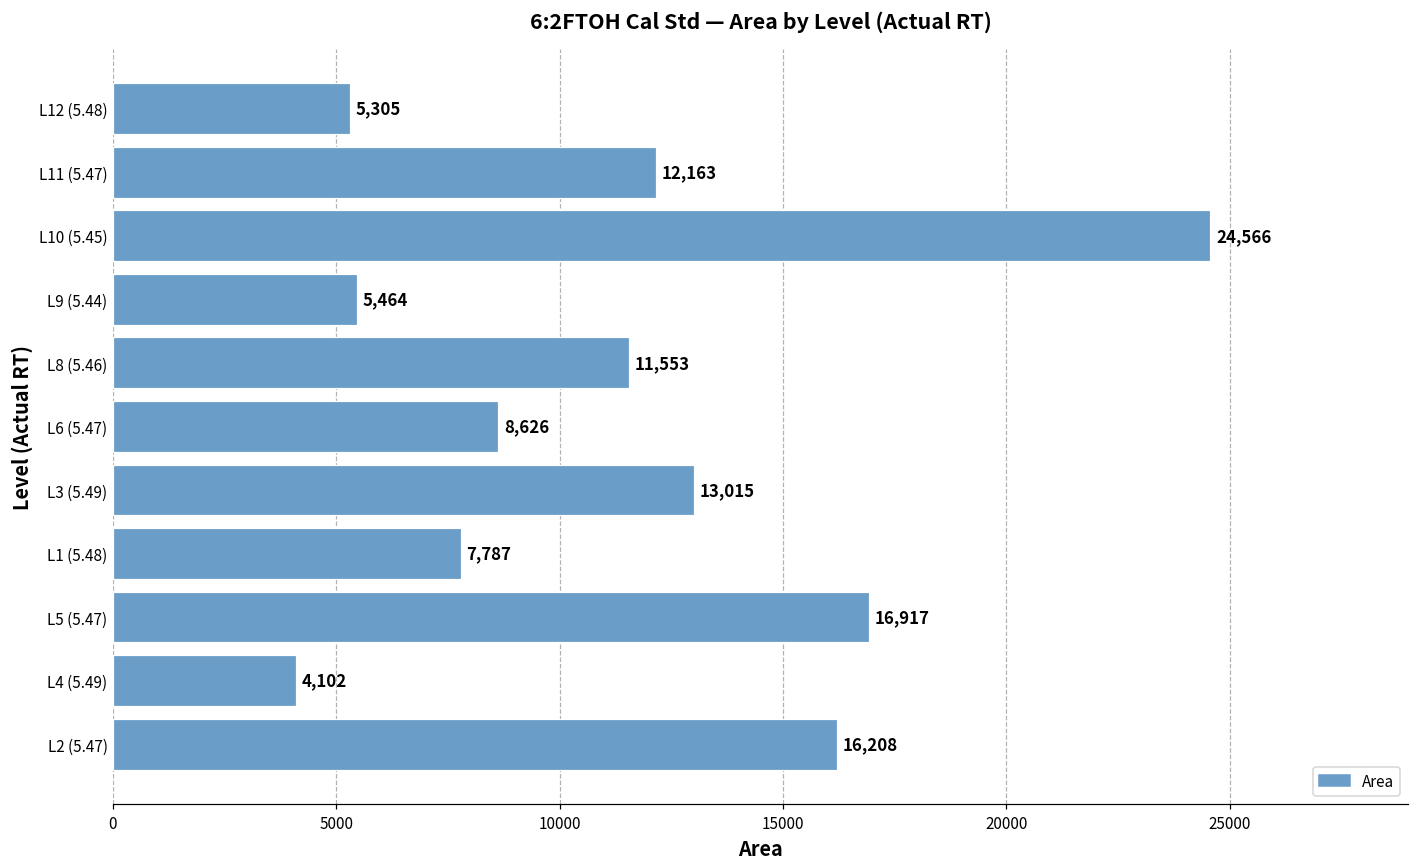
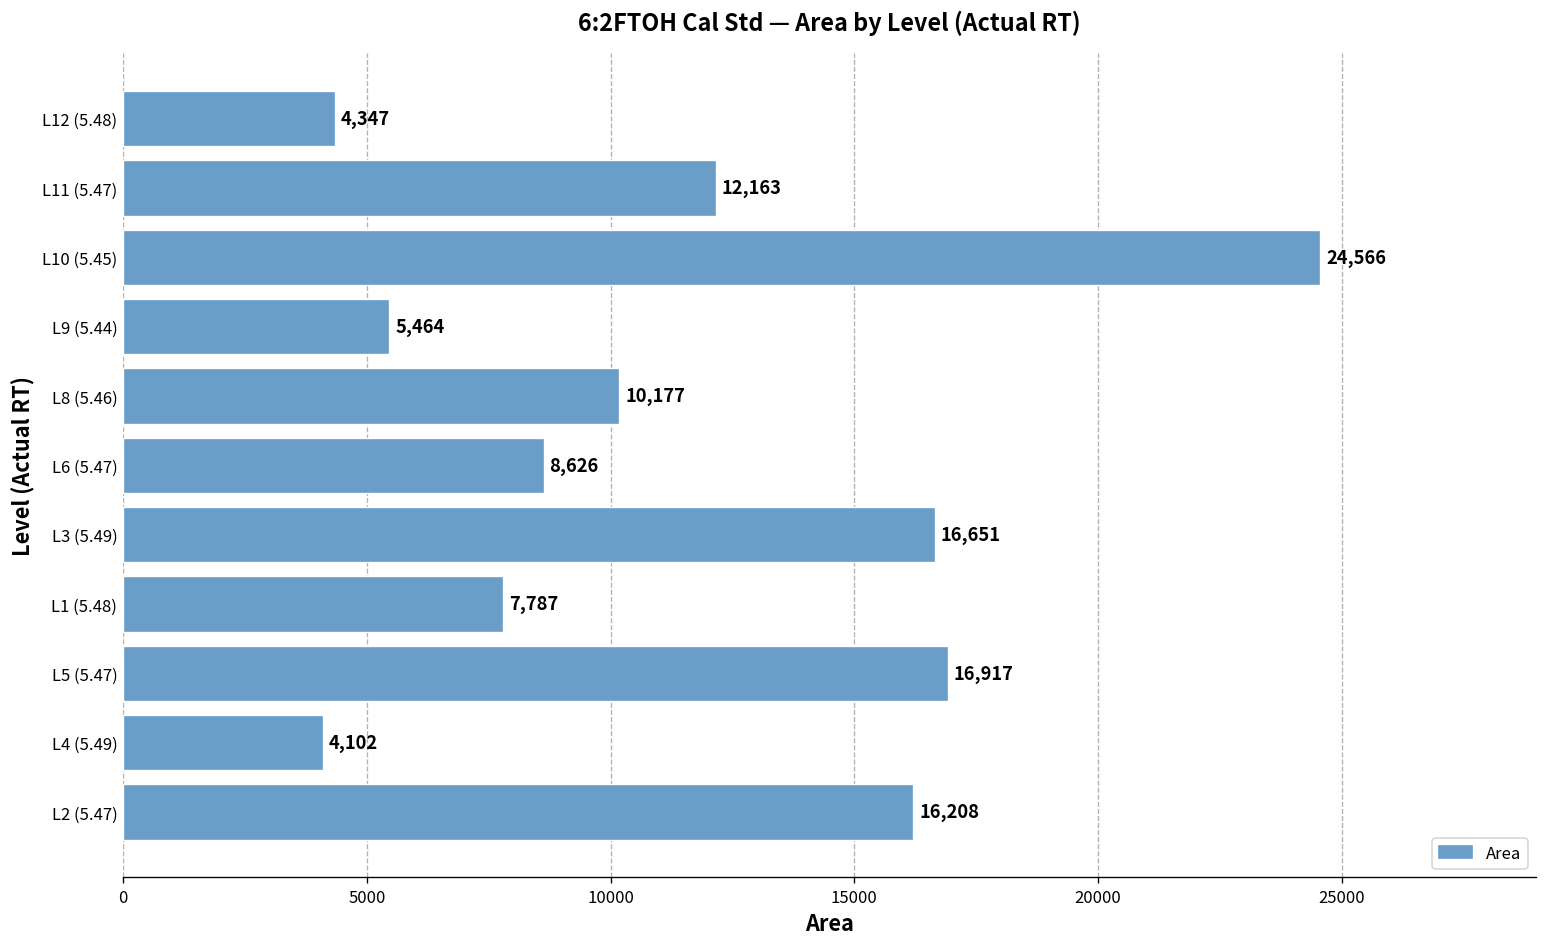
  {
-   "L12 (5.48)": "5,305",
+   "L12 (5.48)": "4,347",
    "L11 (5.47)": "12,163",
    "L10 (5.45)": "24,566",
    "L9 (5.44)": "5,464",
-   "L8 (5.46)": "11,553",
+   "L8 (5.46)": "10,177",
    "L6 (5.47)": "8,626",
-   "L3 (5.49)": "13,015",
+   "L3 (5.49)": "16,651",
    "L1 (5.48)": "7,787",
    "L5 (5.47)": "16,917",
    "L4 (5.49)": "4,102",
    "L2 (5.47)": "16,208"
  }
